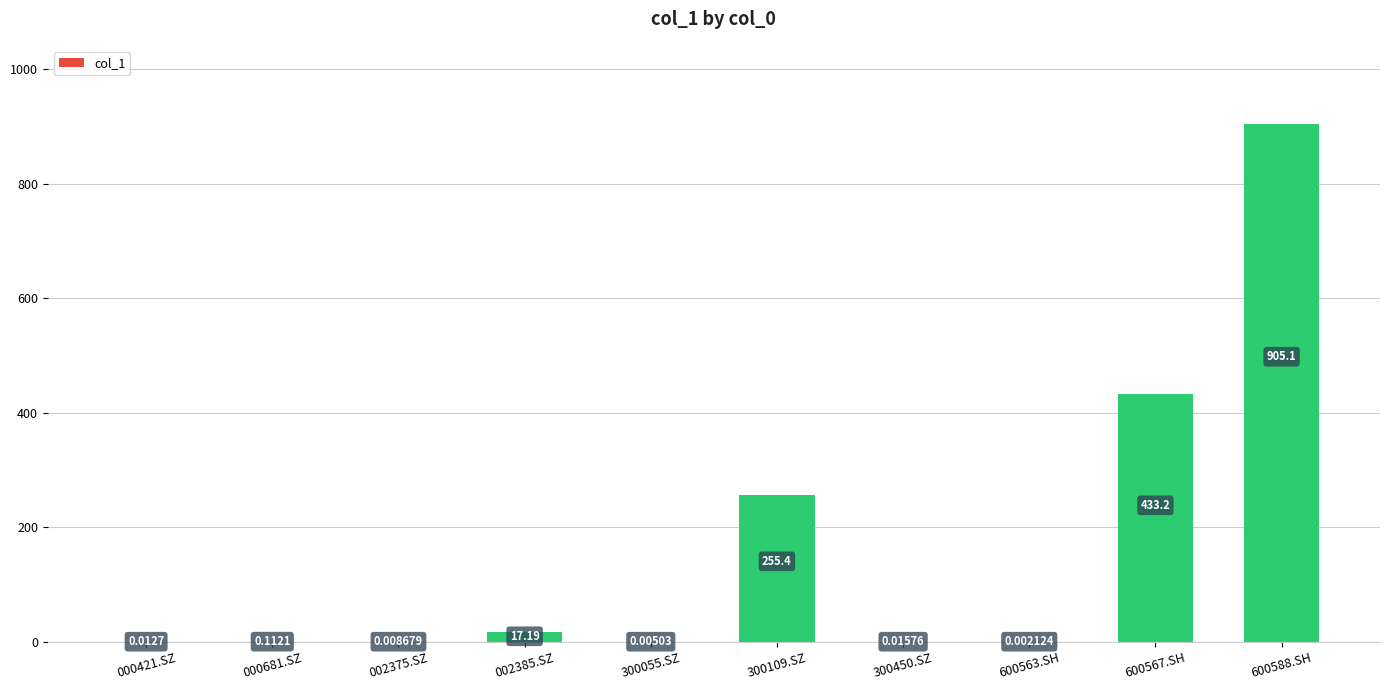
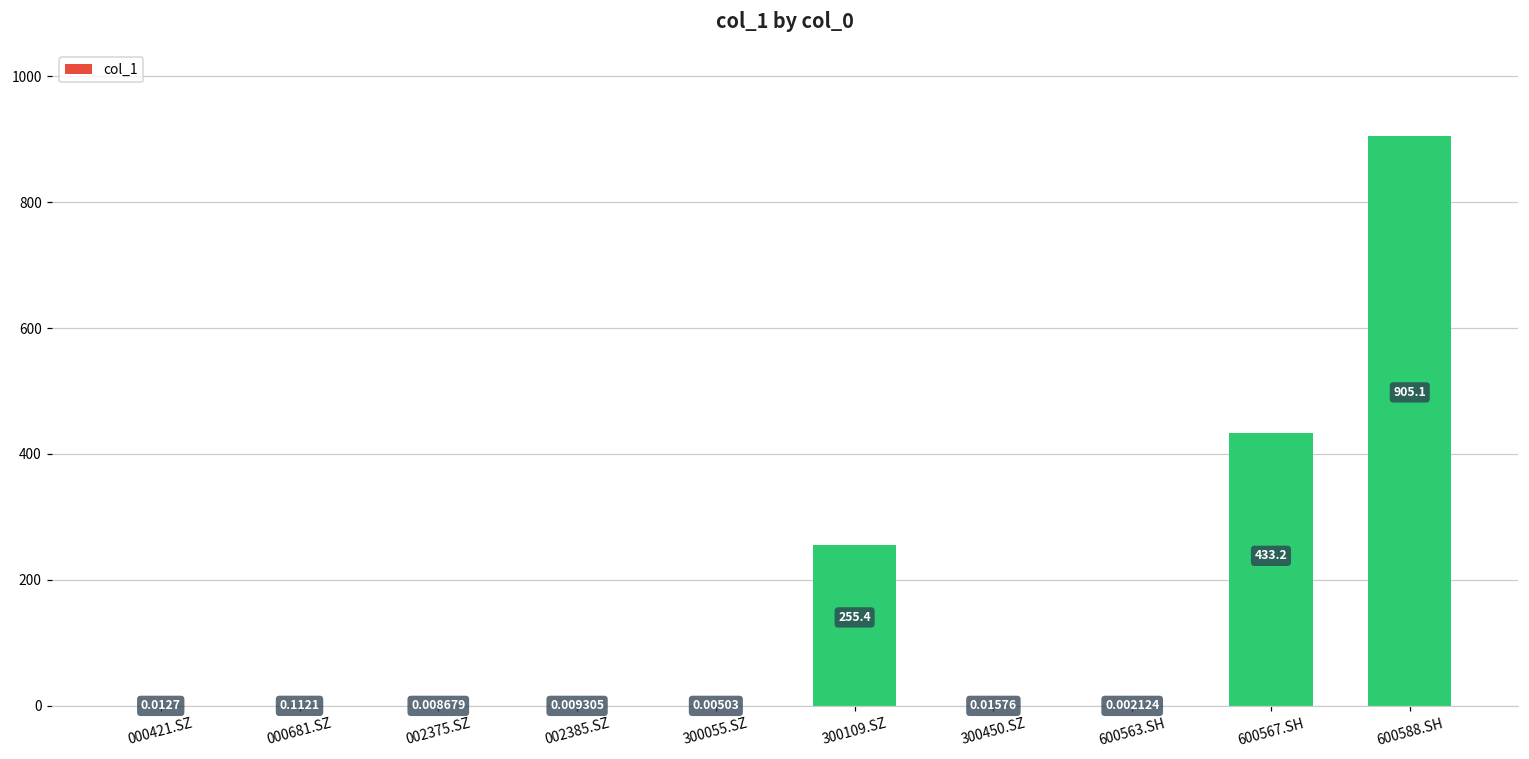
  {
-   "002385.SZ": 17.19
+   "002385.SZ": 0.009305
  }
